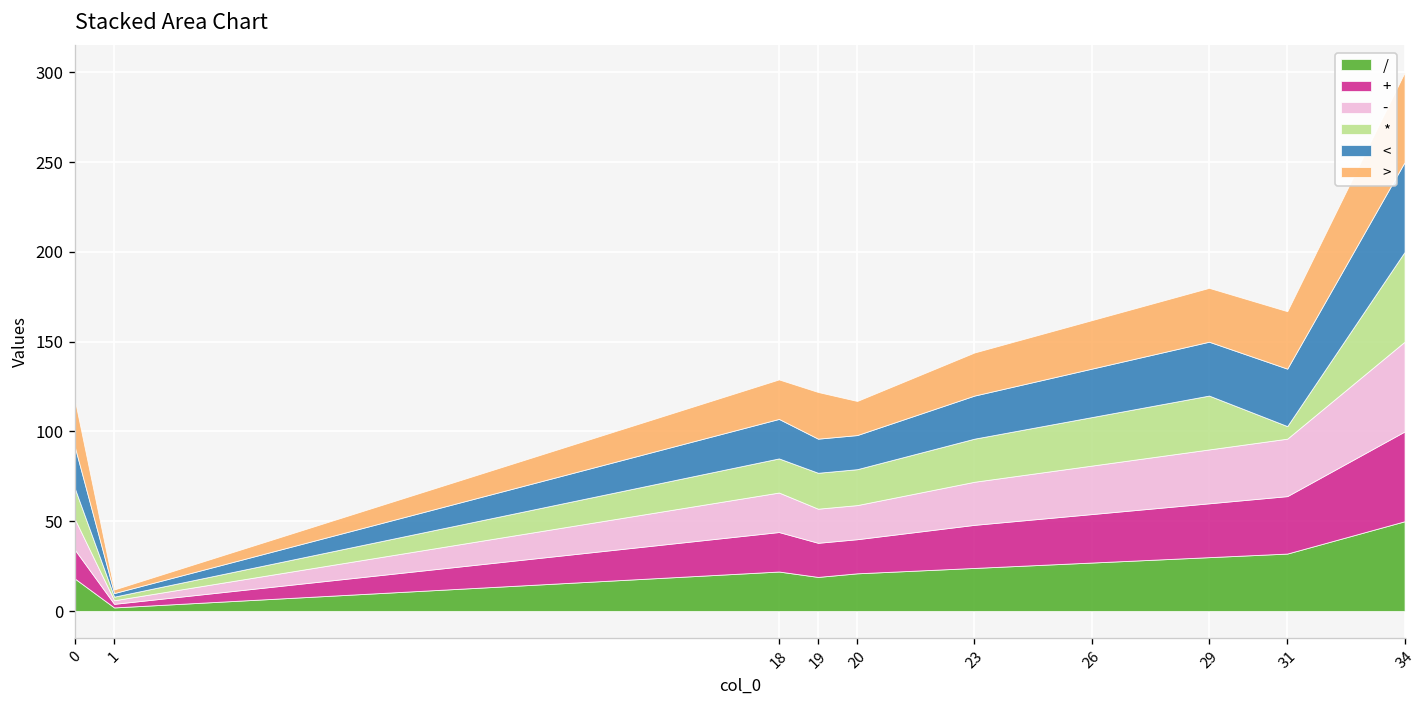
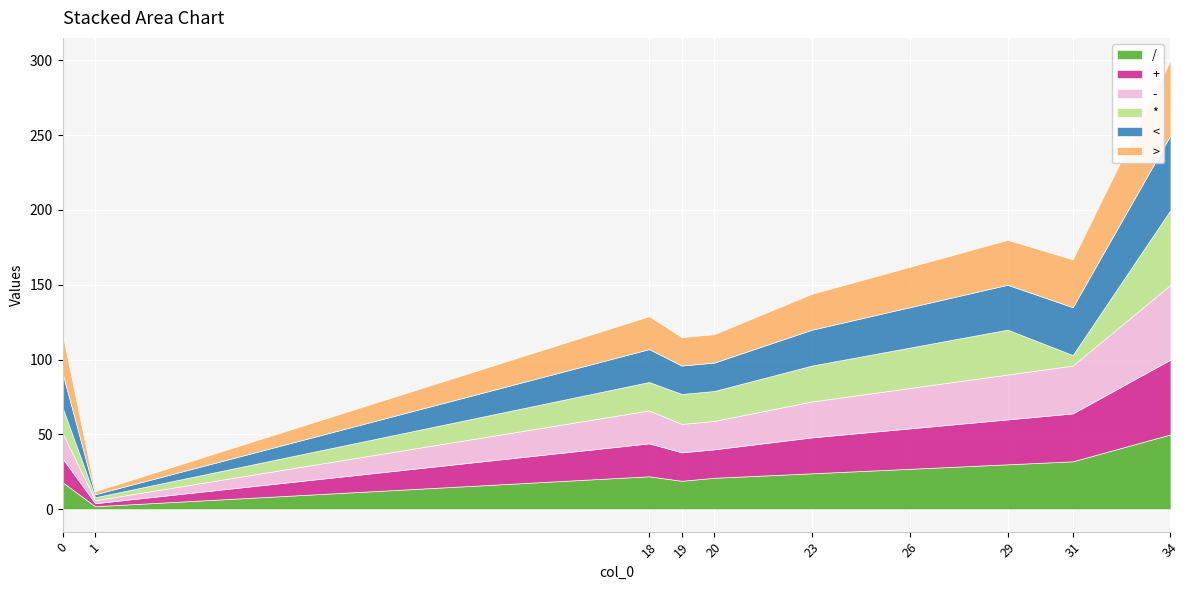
  {
    "/": {
      "0": 18,
      "1": 2,
      "18": 22,
      "19": 19,
      "20": 21,
      "23": 24,
      "26": 27,
      "29": 30,
      "31": 32,
      "34": 50
    },
    "+": {
      "0": 16,
      "1": 2,
      "18": 22,
      "19": 19,
      "20": 19,
      "23": 24,
      "26": 27,
      "29": 30,
      "31": 32,
      "34": 50
    },
    "-": {
      "0": 17,
      "1": 2,
      "18": 22,
      "19": 19,
      "20": 19,
      "23": 24,
      "26": 27,
      "29": 30,
      "31": 32,
      "34": 50
    },
    "*": {
      "0": 17,
      "1": 2,
      "18": 19,
      "19": 20,
      "20": 20,
      "23": 24,
      "26": 27,
      "29": 30,
      "31": 7,
      "34": 50
    },
    "<": {
      "0": 23,
      "1": 2,
      "18": 22,
      "19": 19,
      "20": 19,
      "23": 24,
      "26": 27,
      "29": 30,
      "31": 32,
      "34": 50
    },
    ">": {
      "0": 26,
      "1": 2,
      "18": 22,
-     "19": 26,
+     "19": 19,
      "20": 19,
      "23": 24,
      "26": 27,
      "29": 30,
      "31": 32,
      "34": 50
    }
  }
